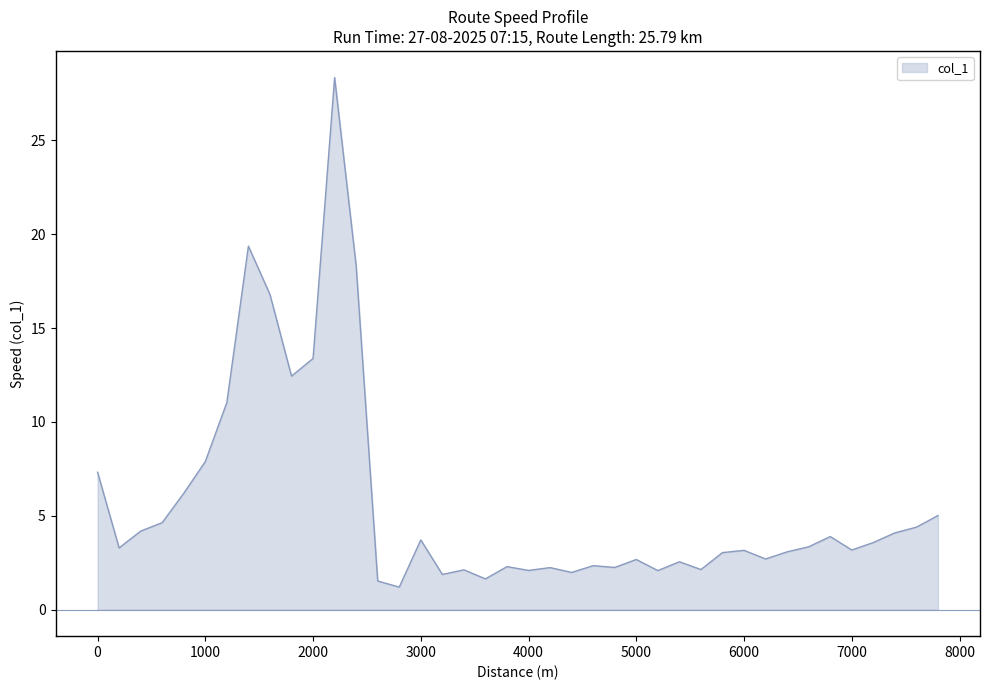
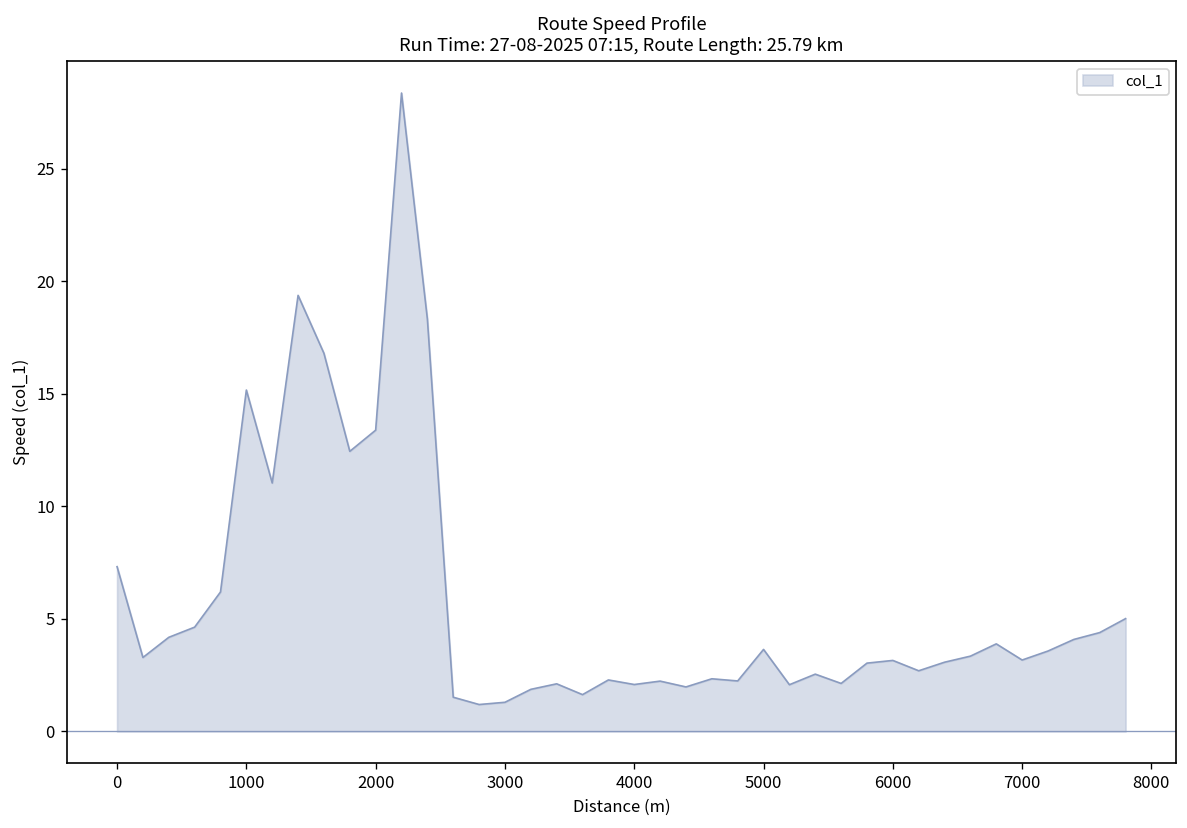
  {
    "0": 7.3,
-   "1000": 7.9,
+   "1000": 15.2,
    "2000": 13.4,
-   "3000": 3.7,
+   "3000": 1.3,
    "4000": 2.1,
-   "5000": 2.7,
+   "5000": 3.6,
    "6000": 3.2,
    "7000": 3.2
  }
